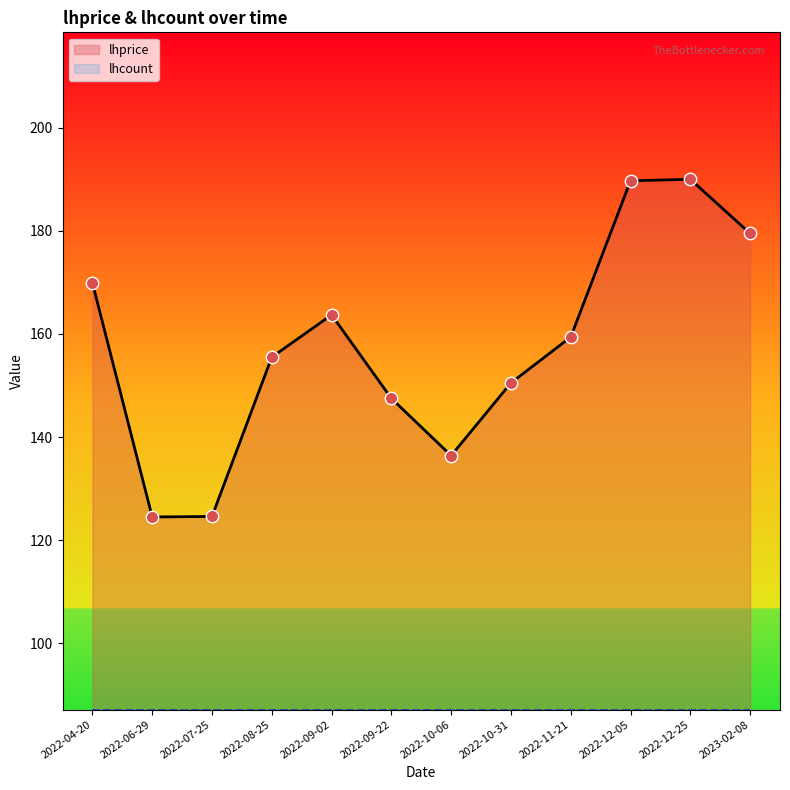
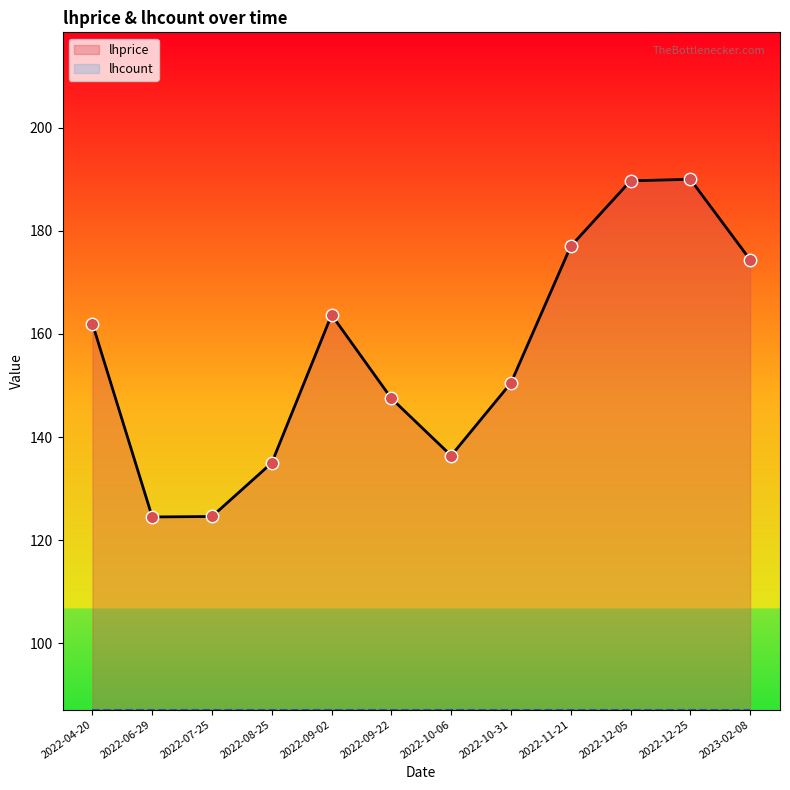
  {
    "lhprice": {
-     "2022-04-20": 170,
+     "2022-04-20": 162,
      "2022-06-29": 125,
      "2022-07-25": 125,
-     "2022-08-25": 156,
+     "2022-08-25": 135,
      "2022-09-02": 164,
      "2022-09-22": 148,
      "2022-10-06": 136,
      "2022-10-31": 151,
-     "2022-11-21": 159,
+     "2022-11-21": 177,
      "2022-12-05": 190,
      "2022-12-25": 190,
-     "2023-02-08": 180
+     "2023-02-08": 174
    },
    "lhcount": {
      "2022-04-20": 87,
      "2022-06-29": 87,
      "2022-07-25": 87,
      "2022-08-25": 87,
      "2022-09-02": 87,
      "2022-09-22": 87,
      "2022-10-06": 87,
      "2022-10-31": 87,
      "2022-11-21": 87,
      "2022-12-05": 87,
      "2022-12-25": 87,
      "2023-02-08": 87
    }
  }
